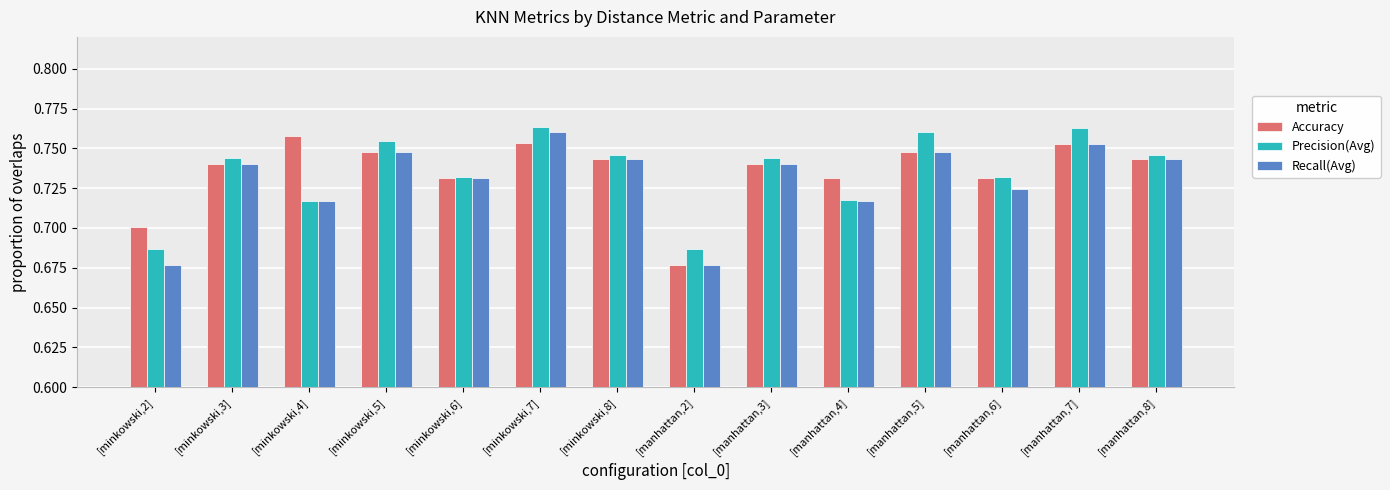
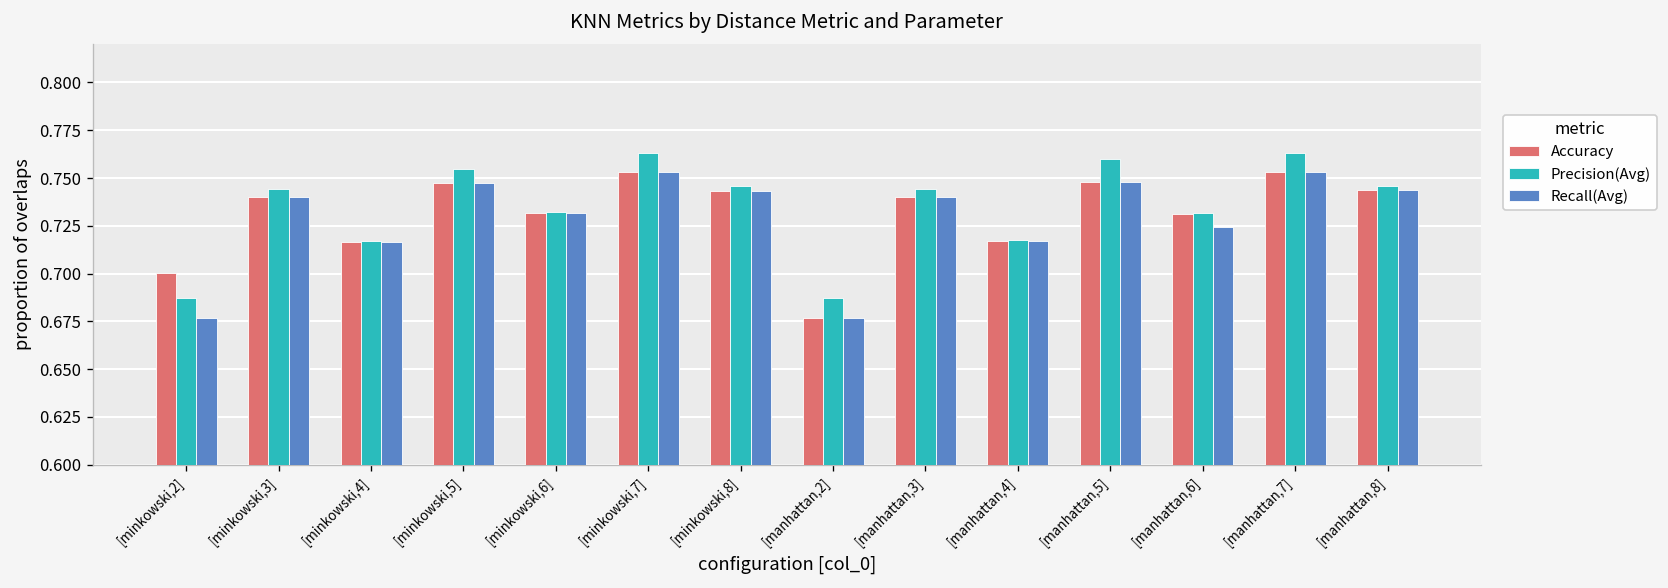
  {
    "Accuracy": {
      "[minkowski,2]": 0.700,
      "[minkowski,3]": 0.740,
-     "[minkowski,4]": 0.758,
+     "[minkowski,4]": 0.717,
      "[minkowski,5]": 0.748,
      "[minkowski,6]": 0.732,
      "[minkowski,7]": 0.753,
      "[minkowski,8]": 0.743,
      "[manhattan,2]": 0.677,
      "[manhattan,3]": 0.740,
-     "[manhattan,4]": 0.732,
+     "[manhattan,4]": 0.717,
      "[manhattan,5]": 0.748,
      "[manhattan,6]": 0.731,
      "[manhattan,7]": 0.753,
      "[manhattan,8]": 0.744
    },
    "Precision(Avg)": {
      "[minkowski,2]": 0.687,
      "[minkowski,3]": 0.744,
      "[minkowski,4]": 0.717,
      "[minkowski,5]": 0.755,
      "[minkowski,6]": 0.732,
      "[minkowski,7]": 0.763,
      "[minkowski,8]": 0.746,
      "[manhattan,2]": 0.687,
      "[manhattan,3]": 0.744,
      "[manhattan,4]": 0.717,
      "[manhattan,5]": 0.760,
      "[manhattan,6]": 0.732,
      "[manhattan,7]": 0.763,
      "[manhattan,8]": 0.746
    },
    "Recall(Avg)": {
      "[minkowski,2]": 0.677,
      "[minkowski,3]": 0.740,
      "[minkowski,4]": 0.717,
      "[minkowski,5]": 0.748,
      "[minkowski,6]": 0.732,
-     "[minkowski,7]": 0.760,
+     "[minkowski,7]": 0.753,
      "[minkowski,8]": 0.743,
      "[manhattan,2]": 0.677,
      "[manhattan,3]": 0.740,
      "[manhattan,4]": 0.717,
      "[manhattan,5]": 0.748,
      "[manhattan,6]": 0.725,
      "[manhattan,7]": 0.753,
      "[manhattan,8]": 0.743
    }
  }
